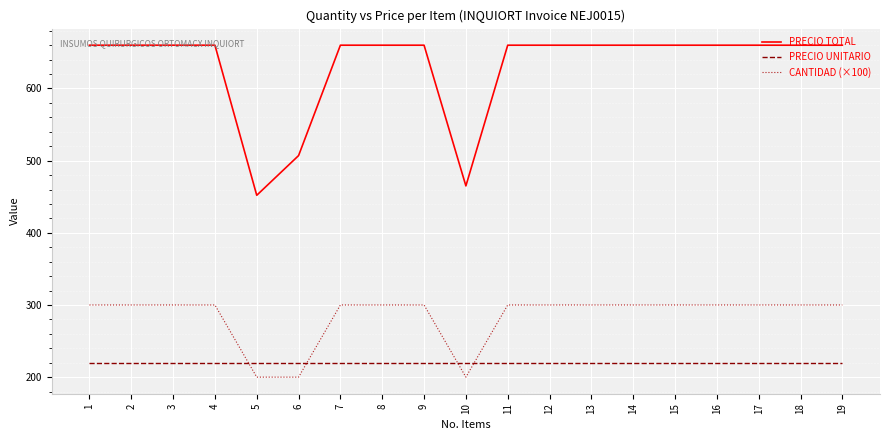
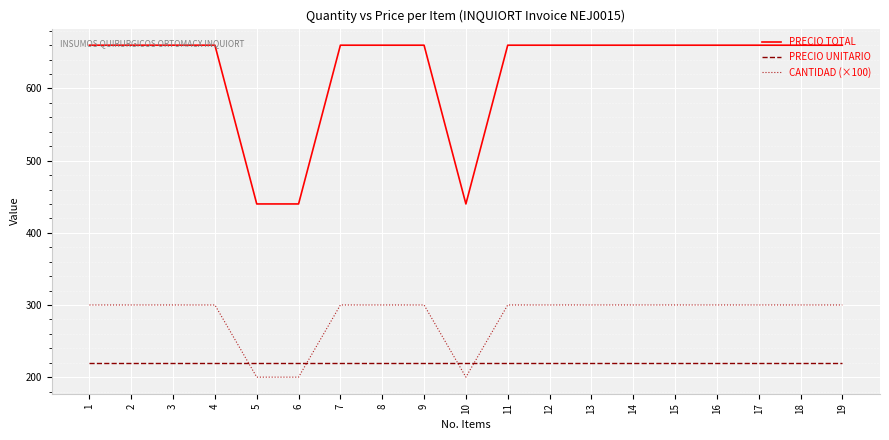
  {
    "PRECIO TOTAL": {
      "1": 660,
      "2": 660,
      "3": 660,
      "4": 660,
-     "5": 450,
-     "6": 510,
+     "5": 440,
+     "6": 440,
      "7": 660,
      "8": 660,
      "9": 660,
-     "10": 470,
+     "10": 440,
      "11": 660,
      "12": 660,
      "13": 660,
      "14": 660,
      "15": 660,
      "16": 660,
      "17": 660,
      "18": 660,
      "19": 660
    },
    "PRECIO UNITARIO": {
      "1": 220,
      "2": 220,
      "3": 220,
      "4": 220,
      "5": 220,
      "6": 220,
      "7": 220,
      "8": 220,
      "9": 220,
      "10": 220,
      "11": 220,
      "12": 220,
      "13": 220,
      "14": 220,
      "15": 220,
      "16": 220,
      "17": 220,
      "18": 220,
      "19": 220
    },
    "CANTIDAD (×100)": {
      "1": 300,
      "2": 300,
      "3": 300,
      "4": 300,
      "5": 200,
      "6": 200,
      "7": 300,
      "8": 300,
      "9": 300,
      "10": 200,
      "11": 300,
      "12": 300,
      "13": 300,
      "14": 300,
      "15": 300,
      "16": 300,
      "17": 300,
      "18": 300,
      "19": 300
    }
  }
